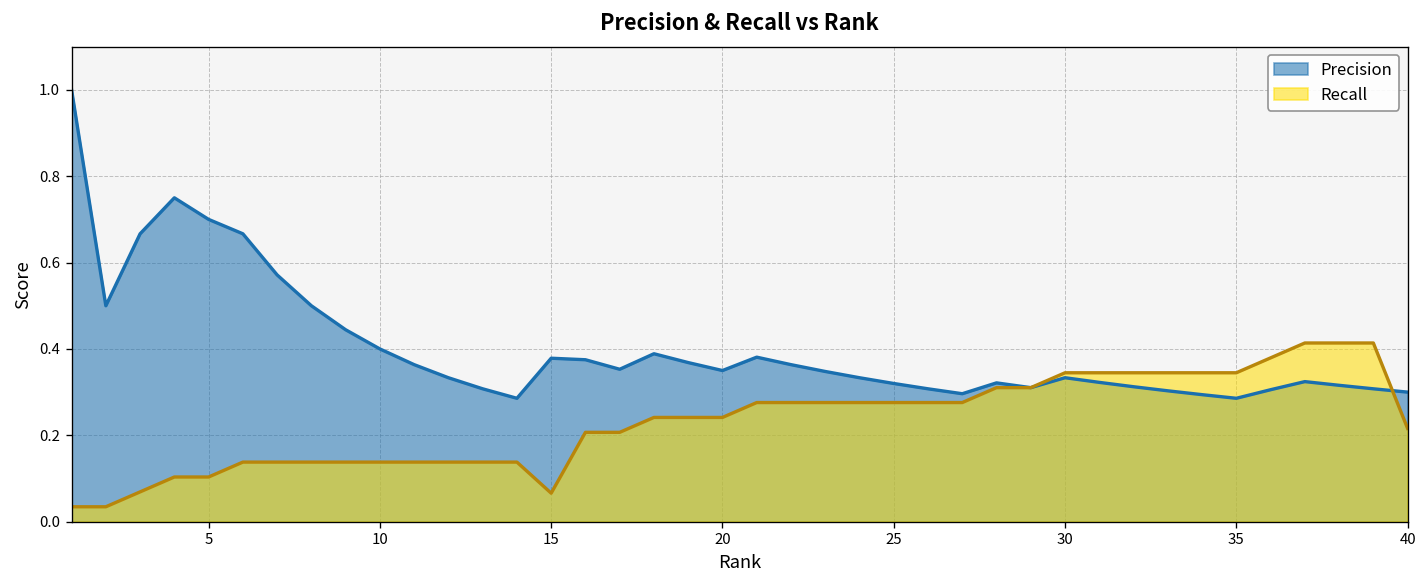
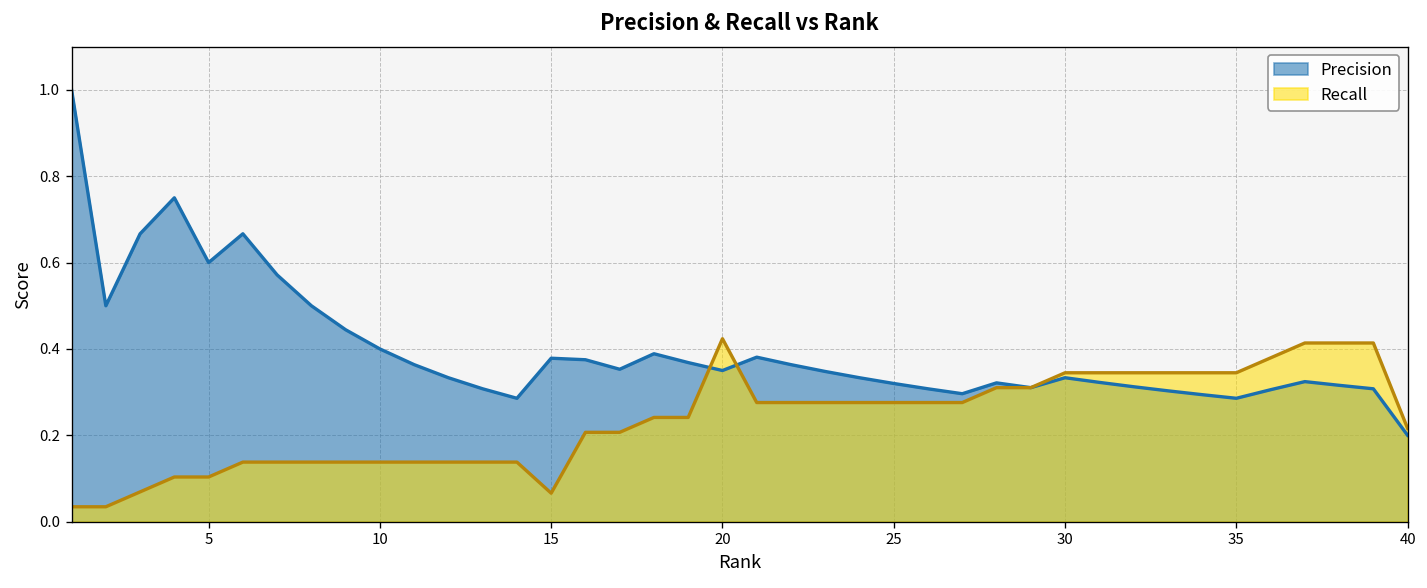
  {
    "Precision": {
-     "5": 0.7,
+     "5": 0.6,
      "10": 0.4,
      "15": 0.38,
      "20": 0.35,
      "25": 0.32,
      "30": 0.33,
      "35": 0.29,
-     "40": 0.3
+     "40": 0.2
    },
    "Recall": {
      "5": 0.10,
      "10": 0.14,
      "15": 0.07,
-     "20": 0.24,
+     "20": 0.42,
      "25": 0.28,
      "30": 0.34,
      "35": 0.34,
      "40": 0.22
    }
  }
